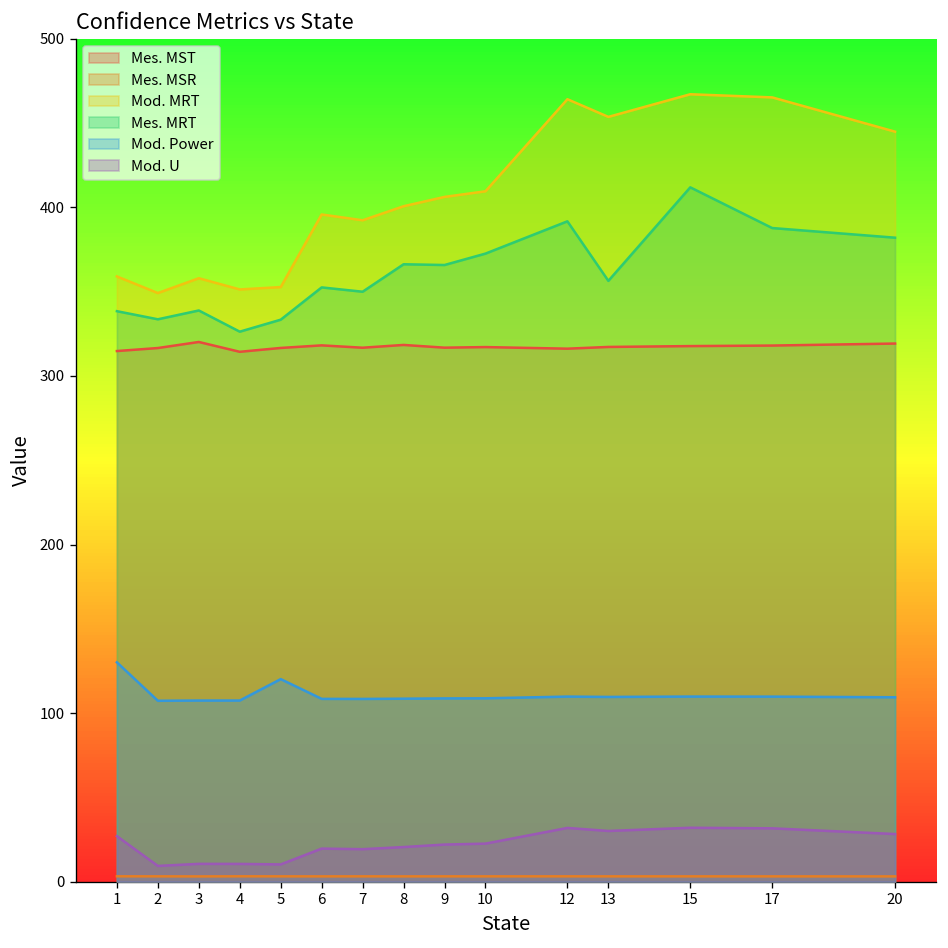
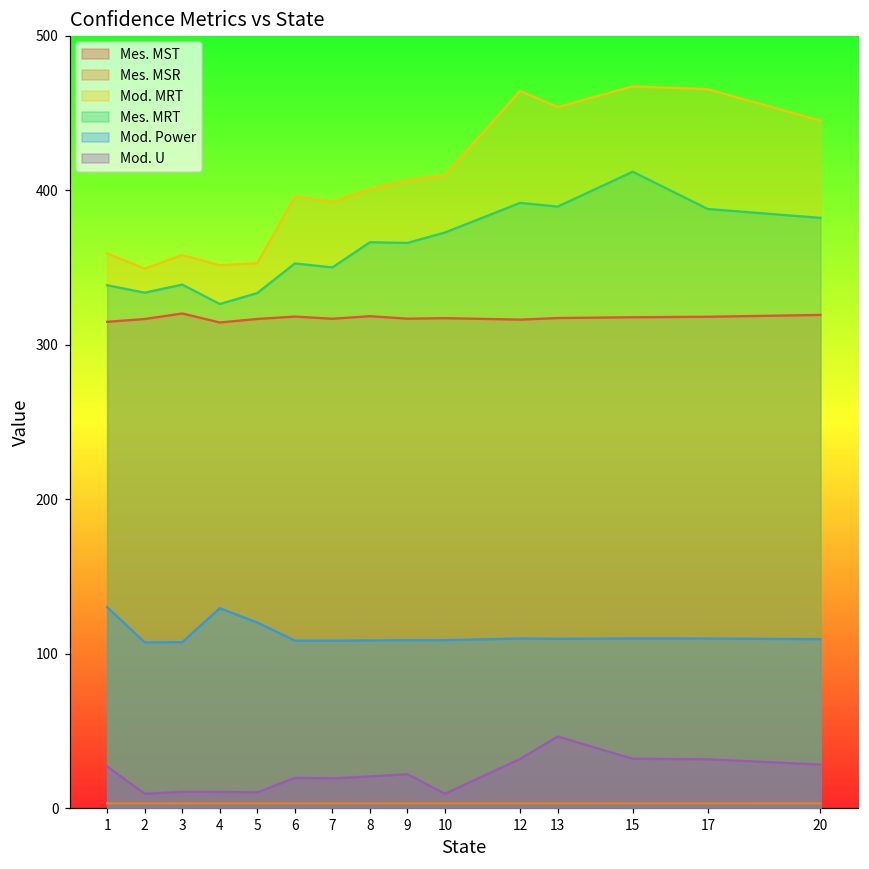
  {
    "Mes. MRT": {
      "1": 338,
      "2": 334,
      "3": 339,
      "4": 326,
      "5": 333,
      "6": 353,
      "7": 350,
      "8": 366,
      "9": 366,
      "10": 373,
      "12": 392,
-     "13": 356,
+     "13": 389,
      "15": 412,
      "17": 388,
      "20": 382
    },
    "Mod. Power": {
      "1": 130,
      "2": 107,
      "3": 107,
-     "4": 107,
+     "4": 129,
      "5": 120,
      "6": 108,
      "7": 108,
      "8": 109,
      "9": 109,
      "10": 109,
      "12": 110,
      "13": 110,
      "15": 110,
      "17": 110,
      "20": 109
    },
    "Mod. U": {
      "1": 27,
      "2": 9,
      "3": 11,
      "4": 11,
      "5": 10,
      "6": 20,
      "7": 19,
      "8": 21,
      "9": 22,
-     "10": 23,
+     "10": 9,
      "12": 32,
-     "13": 30,
+     "13": 46,
      "15": 32,
      "17": 32,
      "20": 28
    }
  }
